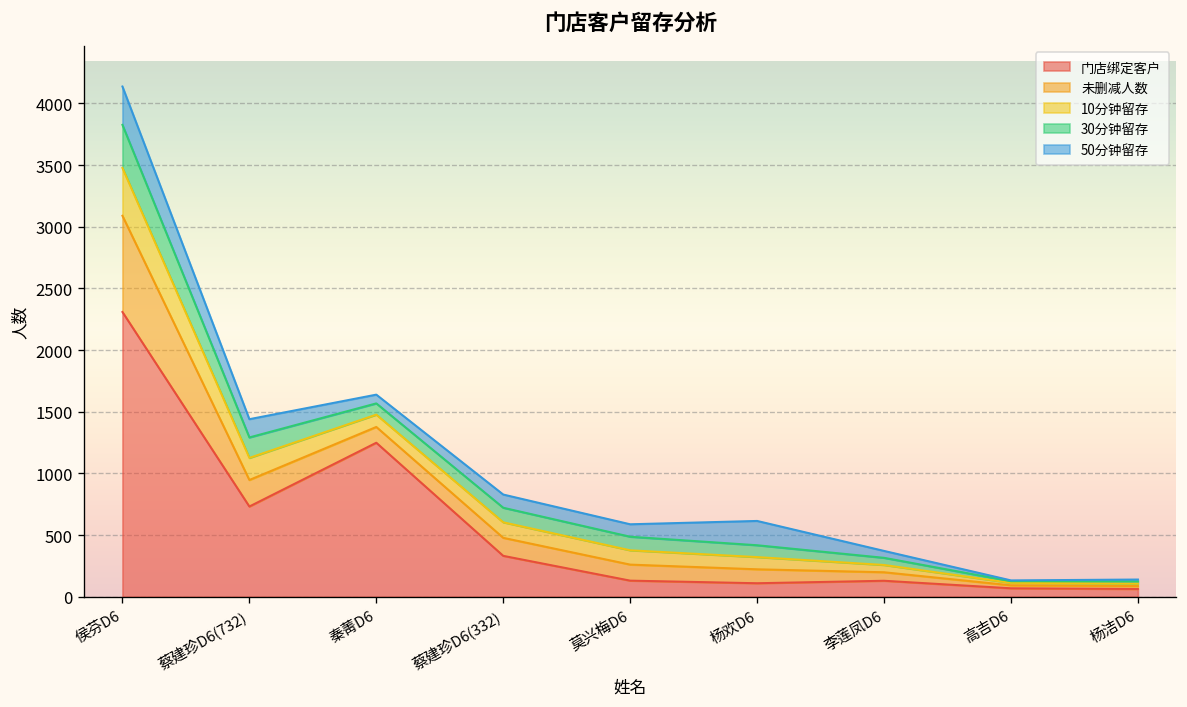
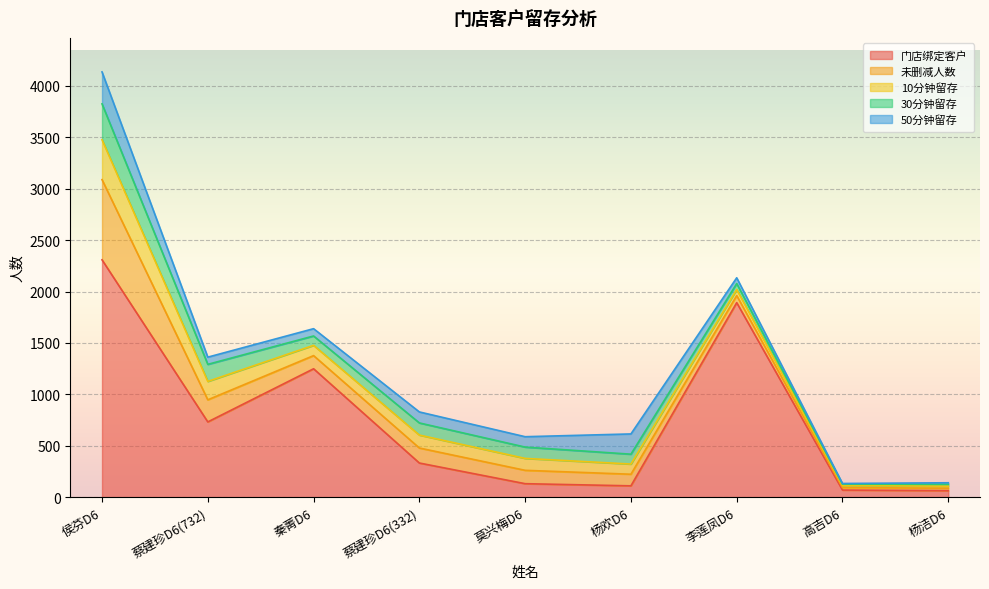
  {
    "门店绑定客户": {
      "侯芬D6": 2310,
      "蔡建珍D6(732)": 730,
      "秦菁D6": 1250,
      "蔡建珍D6(332)": 330,
      "莫兴梅D6": 130,
      "杨欢D6": 110,
-     "李莲凤D6": 130
+     "李莲凤D6": 1890
    },
    "30分钟留存": {
      "侯芬D6": 350,
      "蔡建珍D6(732)": 170,
      "秦菁D6": 90,
      "蔡建珍D6(332)": 120,
      "莫兴梅D6": 110,
      "杨欢D6": 100,
      "李莲凤D6": 60
    },
    "50分钟留存": {
      "侯芬D6": 310,
-     "蔡建珍D6(732)": 150,
+     "蔡建珍D6(732)": 70,
      "秦菁D6": 70,
      "蔡建珍D6(332)": 110,
      "莫兴梅D6": 100,
      "杨欢D6": 200,
      "李莲凤D6": 60
    }
  }
